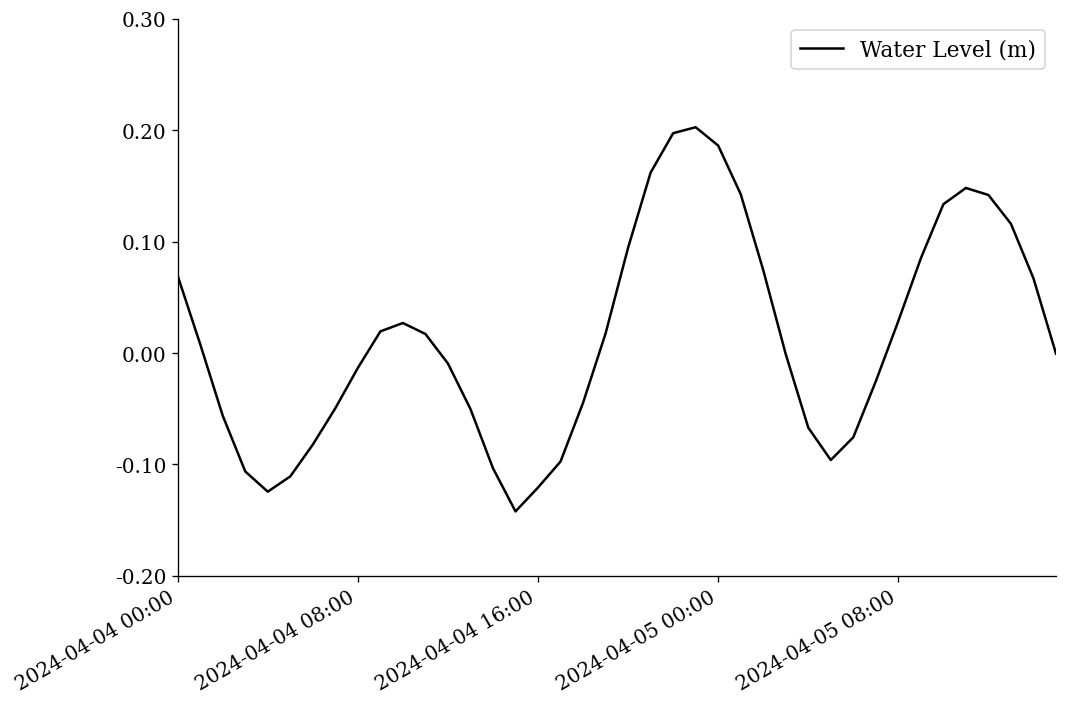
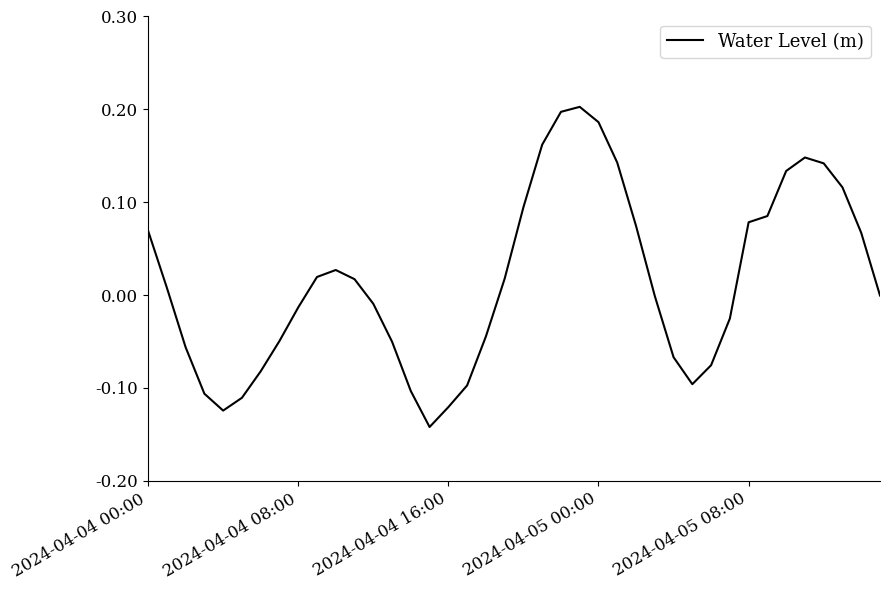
  {
    "2024-04-04 00:00": 0.07,
    "2024-04-04 08:00": -0.01,
    "2024-04-04 16:00": -0.12,
    "2024-04-05 00:00": 0.19,
-   "2024-04-05 08:00": 0.03
+   "2024-04-05 08:00": 0.08
  }
